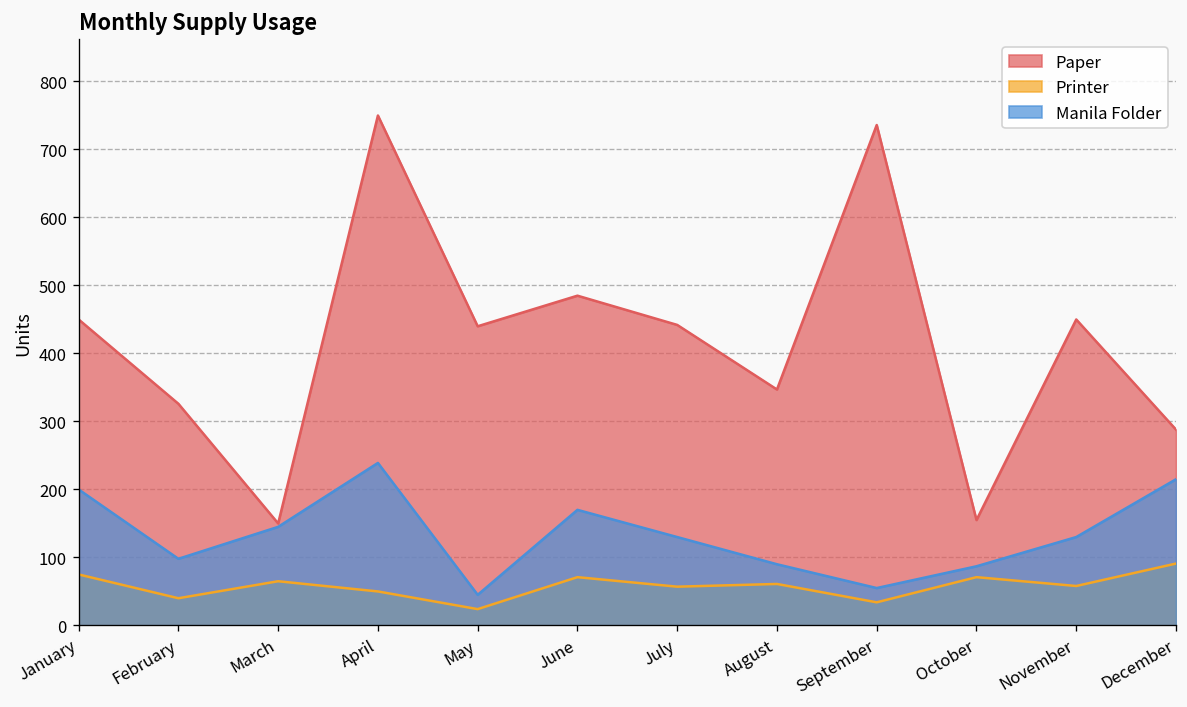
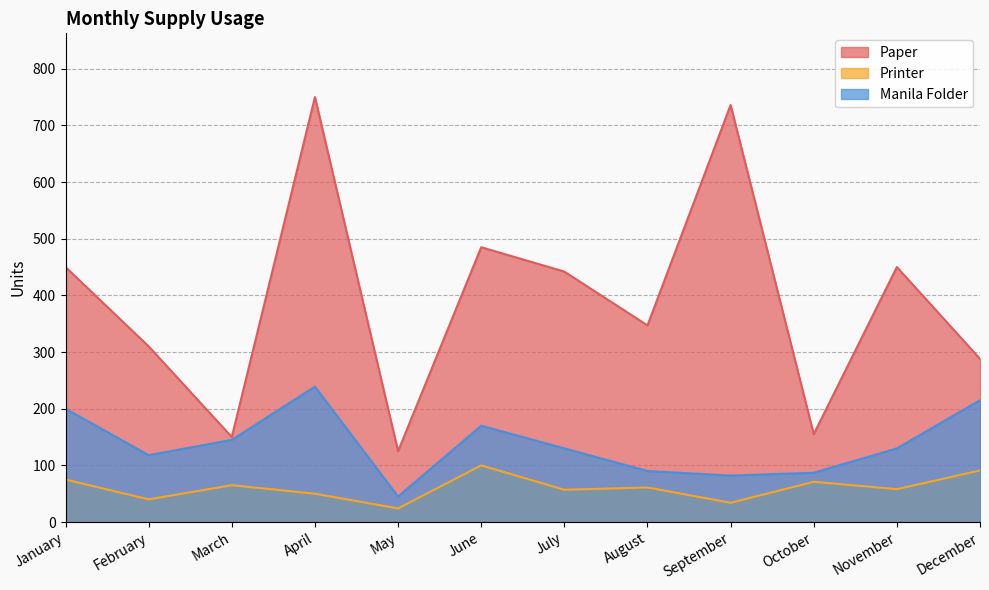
  {
    "Paper": {
      "January": 450,
-     "February": 330,
+     "February": 310,
      "March": 150,
      "April": 750,
-     "May": 440,
+     "May": 130,
      "June": 490,
      "July": 440,
      "August": 350,
      "September": 740,
      "October": 160,
      "November": 450,
      "December": 290
    },
    "Printer": {
      "January": 80,
      "February": 40,
      "March": 70,
      "April": 50,
      "May": 20,
-     "June": 70,
+     "June": 100,
      "July": 60,
      "August": 60,
      "September": 30,
      "October": 70,
      "November": 60,
      "December": 90
    },
    "Manila Folder": {
      "January": 200,
-     "February": 100,
+     "February": 120,
      "March": 150,
      "April": 240,
      "May": 50,
      "June": 170,
      "July": 130,
      "August": 90,
-     "September": 60,
+     "September": 80,
      "October": 90,
      "November": 130,
      "December": 220
    }
  }
